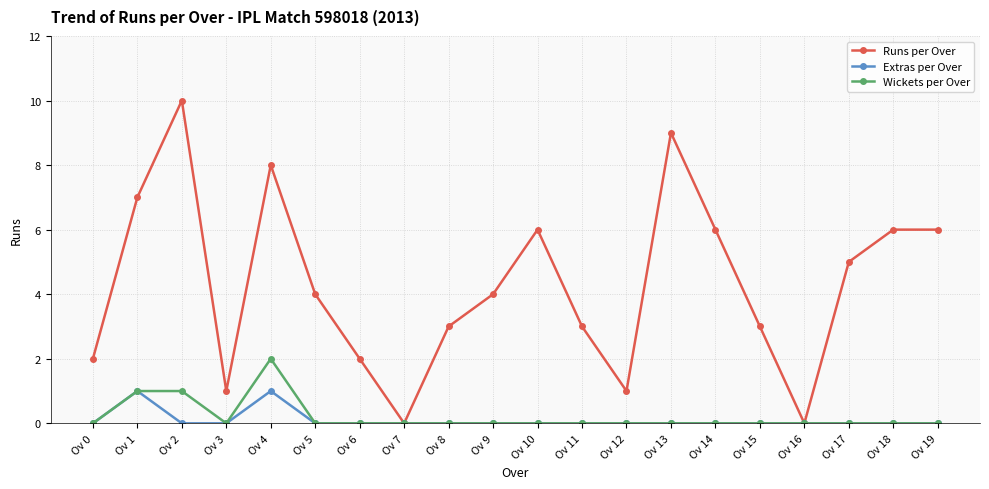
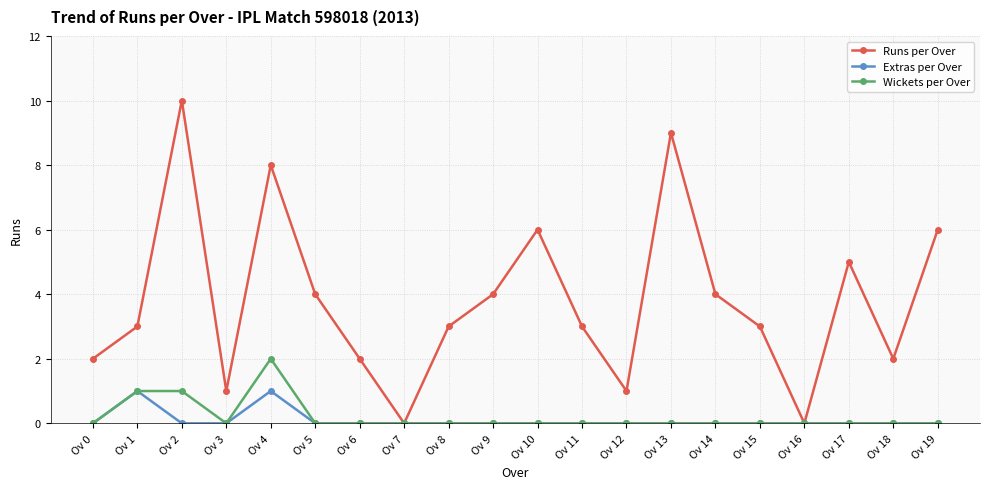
  {
    "Runs per Over": {
      "Ov 0": 2,
-     "Ov 1": 7,
+     "Ov 1": 3,
      "Ov 2": 10,
      "Ov 3": 1,
      "Ov 4": 8,
      "Ov 5": 4,
      "Ov 6": 2,
      "Ov 8": 3,
      "Ov 9": 4,
      "Ov 10": 6,
      "Ov 11": 3,
      "Ov 12": 1,
      "Ov 13": 9,
-     "Ov 14": 6,
+     "Ov 14": 4,
      "Ov 15": 3,
      "Ov 17": 5,
-     "Ov 18": 6,
+     "Ov 18": 2,
      "Ov 19": 6
    },
    "Extras per Over": {
      "Ov 2": 0,
      "Ov 4": 1
    },
    "Wickets per Over": {
      "Ov 2": 1,
      "Ov 4": 2
    }
  }
